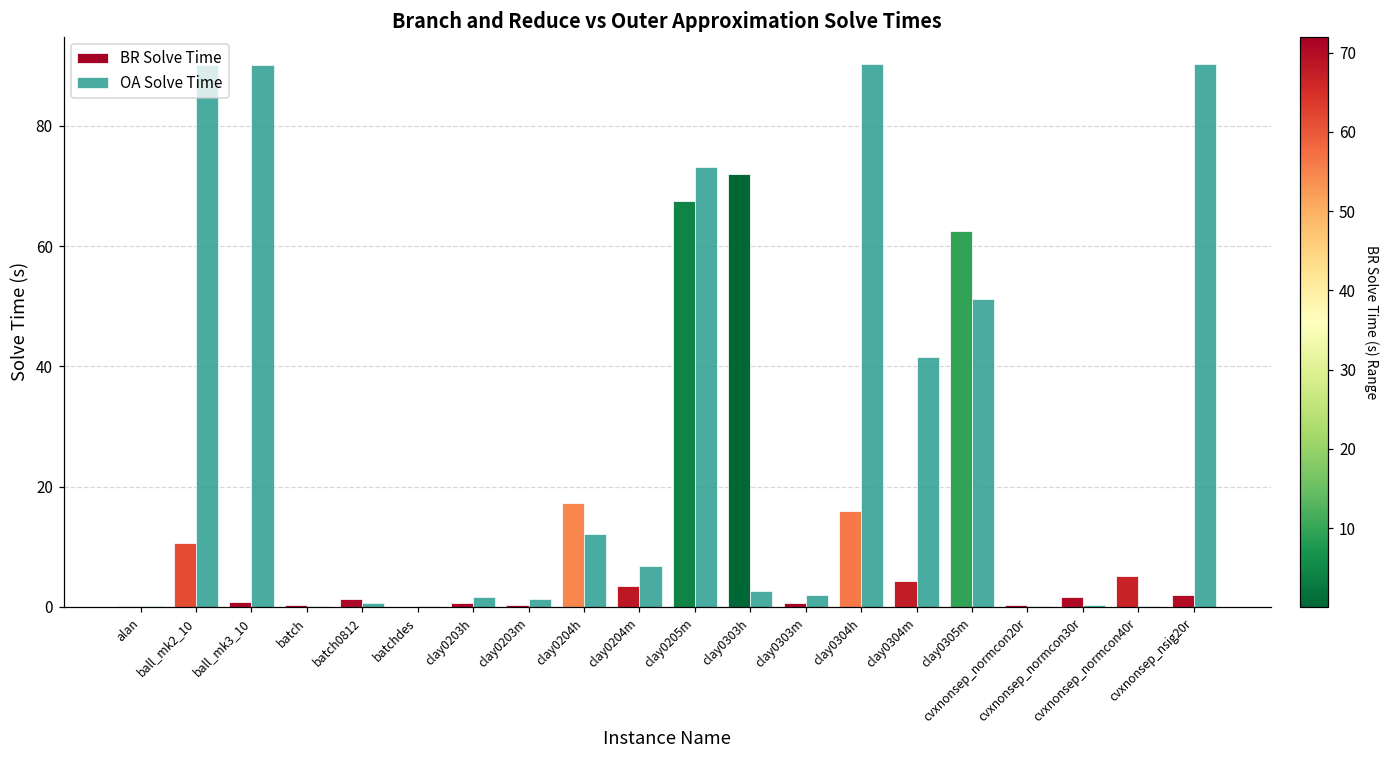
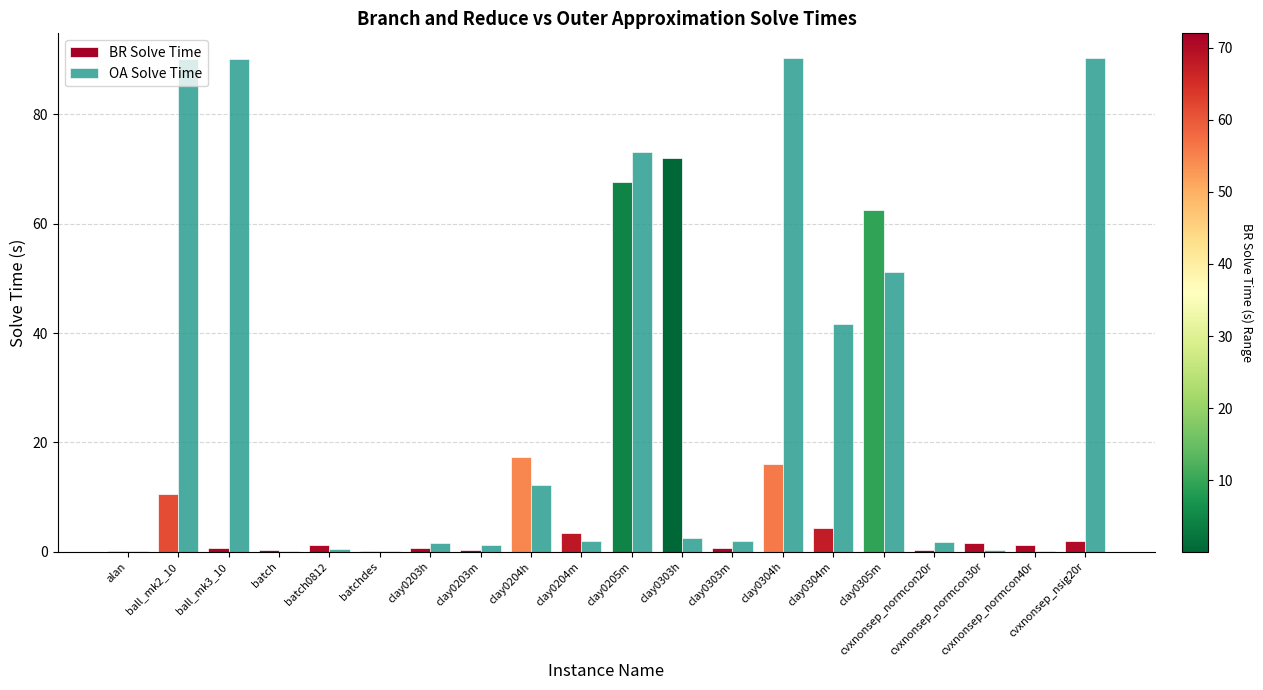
  {
    "BR Solve Time": {
      "ball_mk2_10": 11,
      "ball_mk3_10": 1,
      "batch0812": 1,
      "clay0203h": 1,
      "clay0204h": 17,
      "clay0204m": 3,
      "clay0205m": 68,
      "clay0303h": 72,
      "clay0303m": 1,
      "clay0304h": 16,
      "clay0304m": 4,
      "clay0305m": 63,
      "cvxnonsep_normcon30r": 2,
-     "cvxnonsep_normcon40r": 5,
+     "cvxnonsep_normcon40r": 1,
      "cvxnonsep_nsig20r": 2
    },
    "OA Solve Time": {
      "ball_mk3_10": 90,
      "batch0812": 1,
      "clay0203h": 2,
      "clay0203m": 1,
      "clay0204h": 12,
-     "clay0204m": 7,
+     "clay0204m": 2,
      "clay0205m": 73,
      "clay0303h": 3,
      "clay0303m": 2,
      "clay0304h": 90,
      "clay0304m": 42,
      "clay0305m": 51,
-     "cvxnonsep_normcon20r": 0,
+     "cvxnonsep_normcon20r": 2,
      "cvxnonsep_nsig20r": 90
    }
  }
